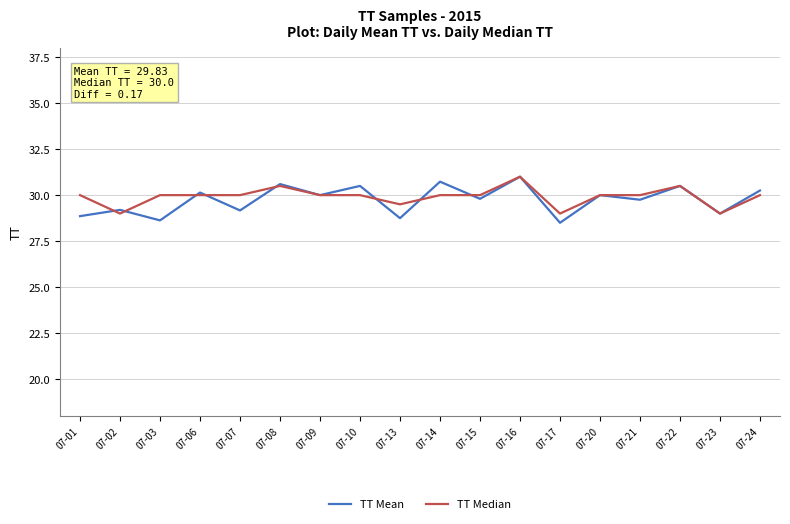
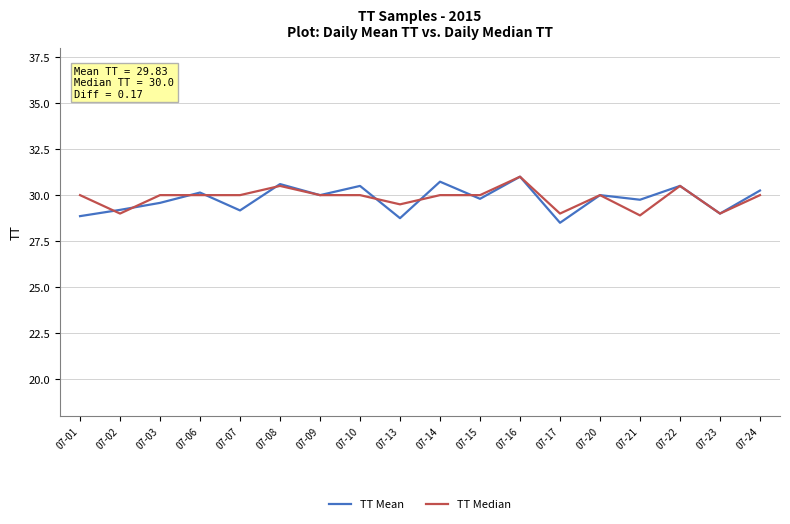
  {
    "TT Mean": {
      "07-01": 28.9,
      "07-02": 29.2,
-     "07-03": 28.6,
+     "07-03": 29.6,
      "07-06": 30.1,
      "07-07": 29.2,
      "07-10": 30.5,
      "07-13": 28.8,
      "07-14": 30.7,
      "07-15": 29.8,
      "07-17": 28.5,
      "07-21": 29.8,
      "07-24": 30.3
    },
    "TT Median": {
      "07-01": 30.0,
      "07-02": 29.0,
      "07-03": 30.0,
      "07-06": 30.0,
      "07-07": 30.0,
      "07-10": 30.0,
      "07-13": 29.5,
      "07-14": 30.0,
      "07-15": 30.0,
      "07-17": 29.0,
-     "07-21": 30.0,
+     "07-21": 28.9,
      "07-24": 30.0
    }
  }
